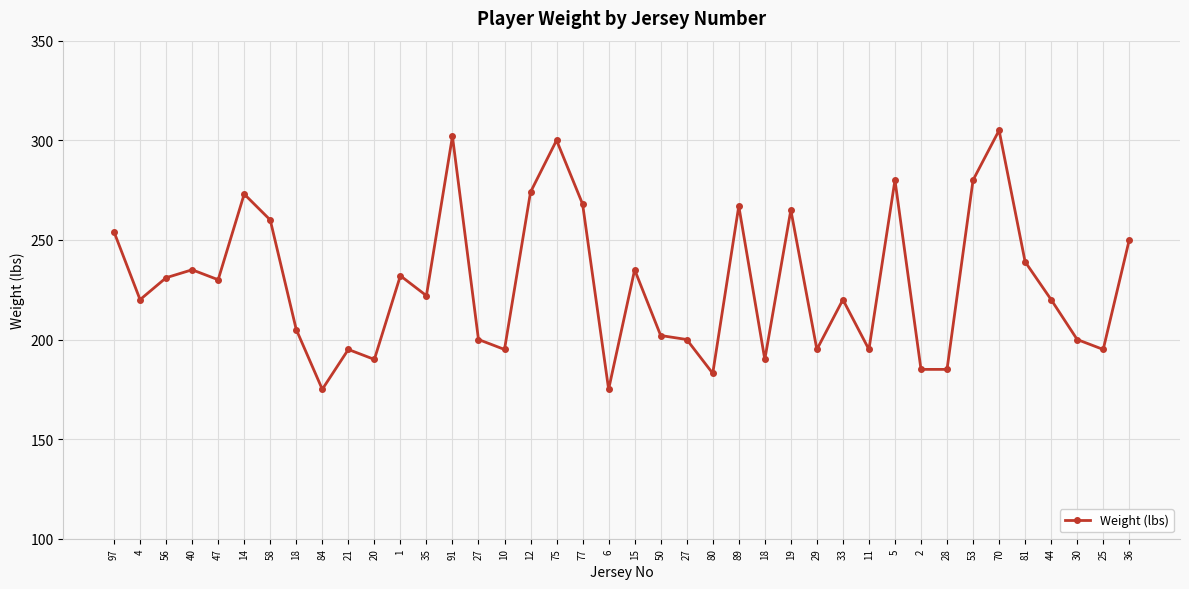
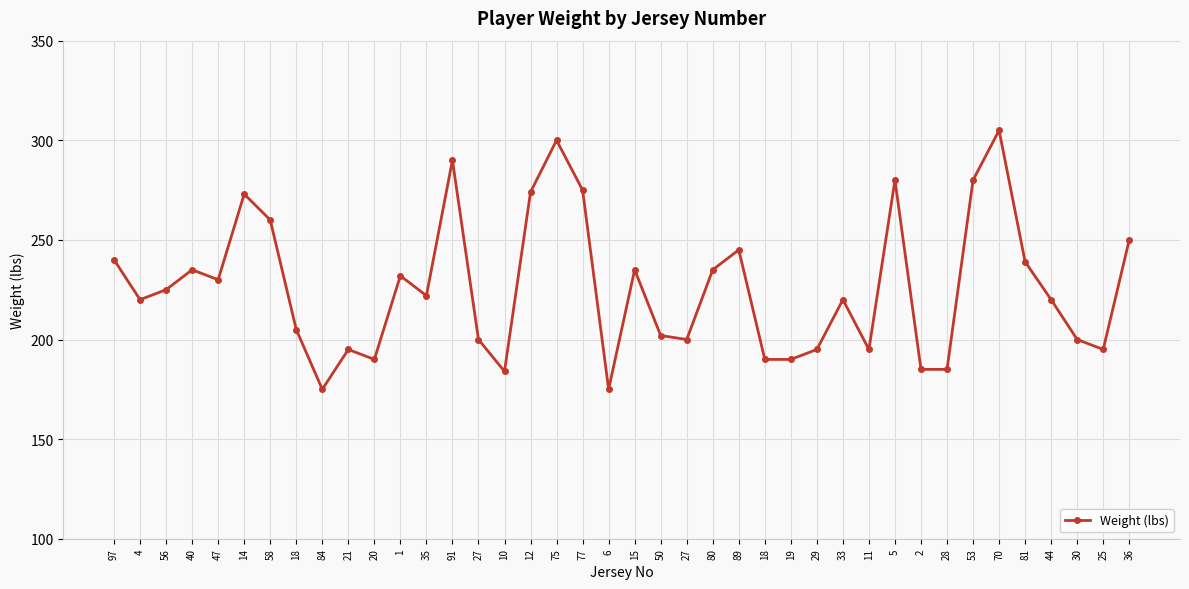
  {
-   "97": 254,
+   "97": 240,
    "4": 220,
-   "56": 231,
+   "56": 225,
    "40": 235,
    "47": 230,
    "14": 273,
    "58": 260,
    "84": 175,
    "21": 195,
    "20": 190,
    "1": 232,
    "35": 222,
-   "91": 302,
-   "10": 195,
+   "91": 290,
+   "10": 184,
    "12": 274,
    "75": 300,
-   "77": 268,
+   "77": 275,
    "6": 175,
    "15": 235,
    "50": 202,
-   "80": 183,
-   "89": 267,
-   "19": 265,
+   "80": 235,
+   "89": 245,
+   "19": 190,
    "29": 195,
    "33": 220,
    "11": 195,
    "5": 280,
    "2": 185,
    "28": 185,
    "53": 280,
    "70": 305,
    "81": 239,
    "44": 220,
    "30": 200,
    "25": 195,
    "36": 250
  }
